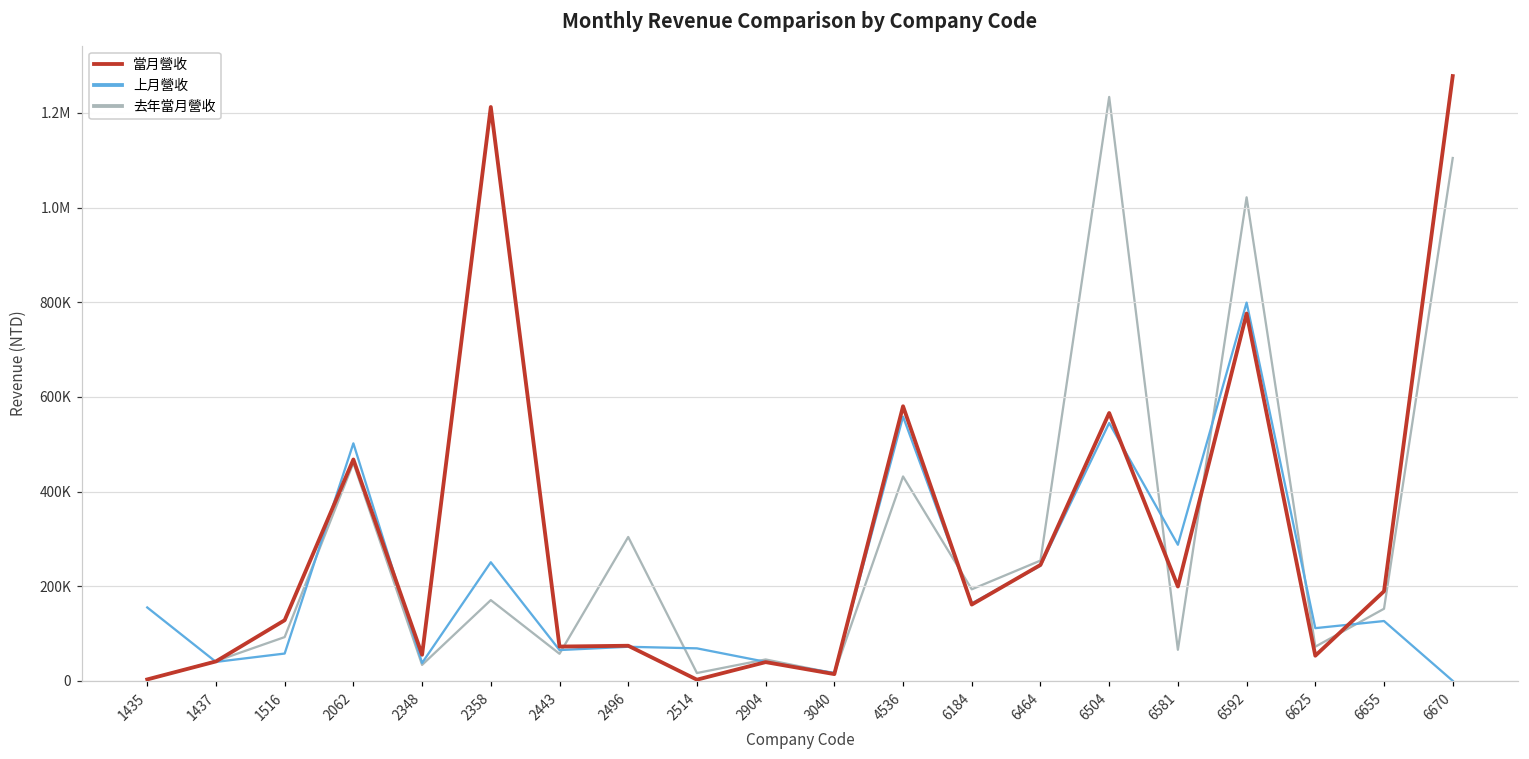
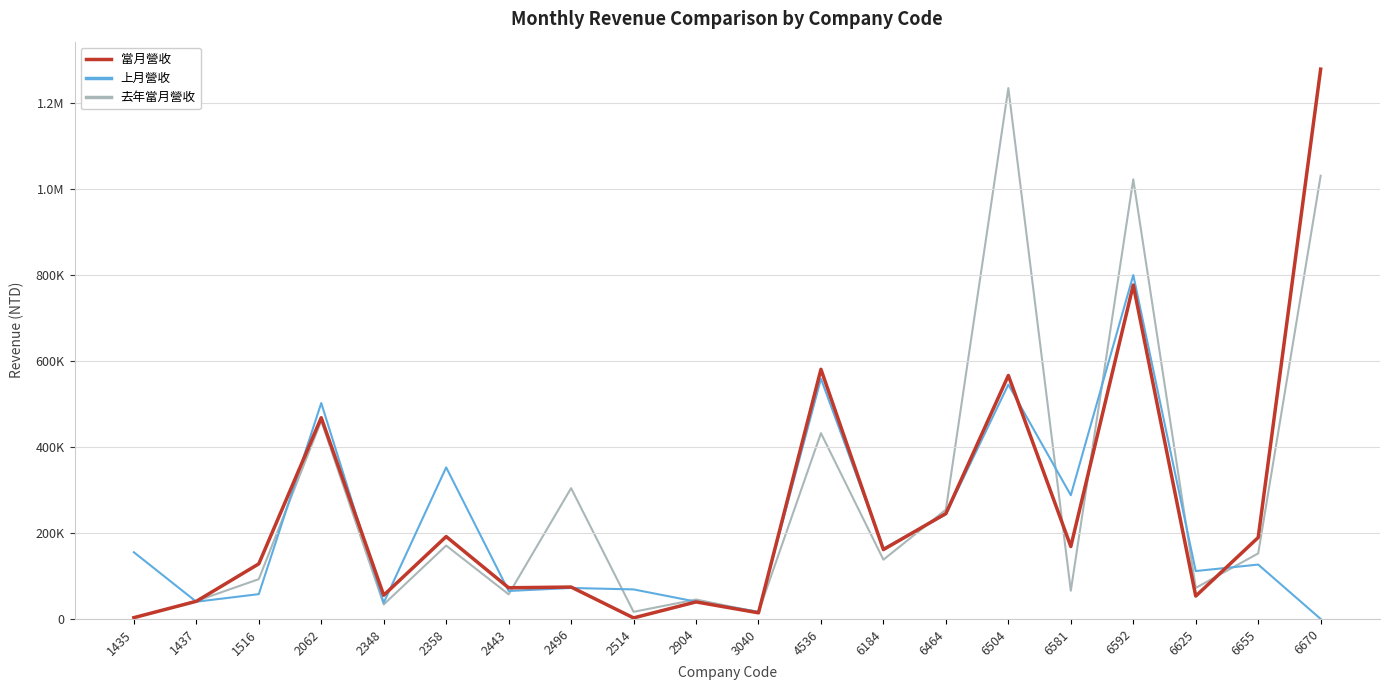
  {
    "當月營收": {
      "1516": 130000,
      "2062": 470000,
      "2348": 60000,
-     "2358": 1210000,
+     "2358": 190000,
      "2443": 70000,
      "2514": 0,
      "4536": 580000,
      "6504": 570000,
-     "6581": 200000,
+     "6581": 170000,
      "6592": 780000,
      "6625": 50000,
      "6655": 190000,
      "6670": 1280000
    },
    "上月營收": {
      "1435": 160000,
      "1516": 60000,
      "2062": 500000,
-     "2358": 250000,
+     "2358": 350000,
      "2443": 70000,
      "2514": 70000,
      "4536": 560000,
      "6504": 540000,
      "6581": 290000,
      "6592": 800000,
      "6625": 110000,
      "6655": 130000,
      "6670": 0
    },
    "去年當月營收": {
      "1516": 90000,
      "2062": 460000,
      "2358": 170000,
      "2443": 60000,
      "2496": 300000,
      "2514": 20000,
      "4536": 430000,
-     "6184": 190000,
+     "6184": 140000,
      "6464": 250000,
      "6504": 1230000,
      "6581": 70000,
      "6592": 1020000,
      "6625": 70000,
      "6655": 150000,
-     "6670": 1100000
+     "6670": 1030000
    }
  }
